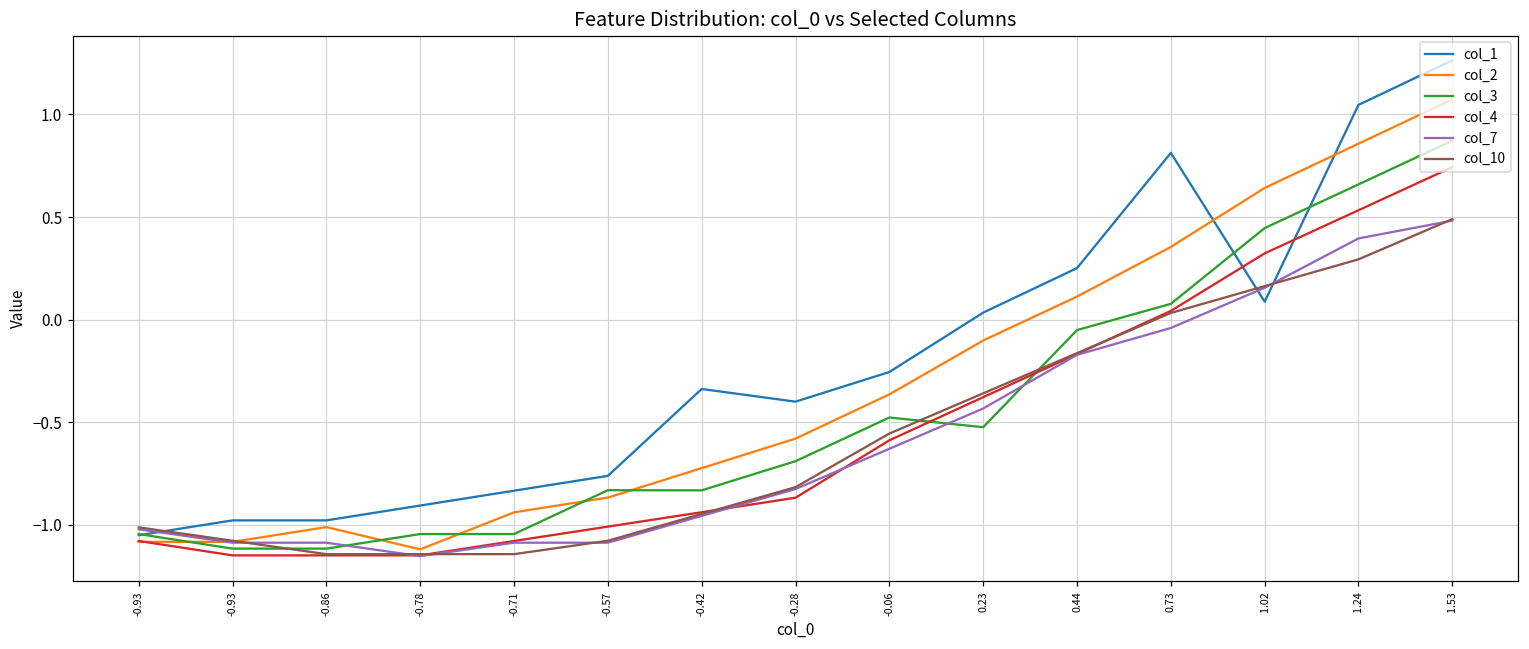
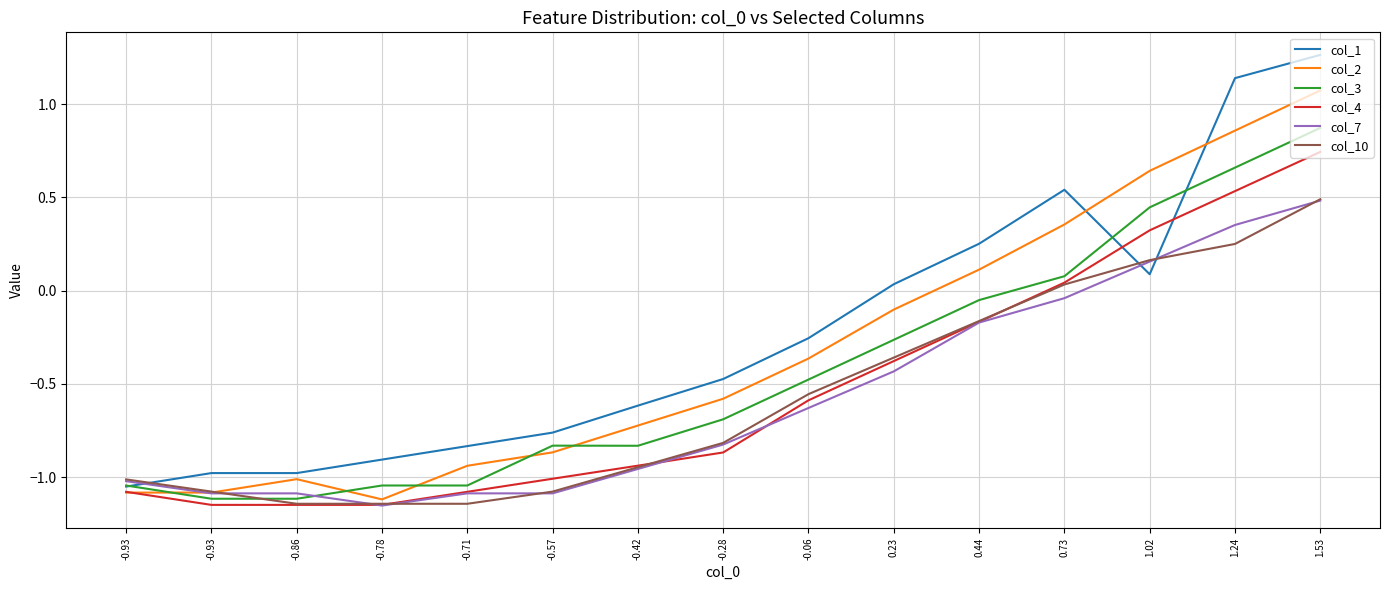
  {
    "col_1": {
      "-0.86": -0.98,
      "-0.78": -0.91,
      "-0.71": -0.83,
      "-0.57": -0.76,
-     "-0.42": -0.34,
-     "-0.28": -0.40,
+     "-0.42": -0.62,
+     "-0.28": -0.47,
      "-0.06": -0.26,
      "0.23": 0.03,
      "0.44": 0.25,
-     "0.73": 0.81,
+     "0.73": 0.54,
      "1.02": 0.09,
-     "1.24": 1.05
+     "1.24": 1.14
    },
    "col_2": {
      "-0.86": -1.01,
      "-0.78": -1.12,
      "-0.71": -0.94,
      "-0.57": -0.87,
      "-0.42": -0.72,
      "-0.28": -0.58,
      "-0.06": -0.36,
      "0.23": -0.10,
      "0.44": 0.11,
      "0.73": 0.35,
      "1.02": 0.64,
      "1.24": 0.86
    },
    "col_3": {
      "-0.86": -1.12,
      "-0.78": -1.05,
      "-0.71": -1.05,
      "-0.57": -0.83,
      "-0.42": -0.83,
      "-0.28": -0.69,
      "-0.06": -0.48,
-     "0.23": -0.52,
+     "0.23": -0.26,
      "0.44": -0.05,
      "0.73": 0.08,
      "1.02": 0.45,
      "1.24": 0.66
    },
    "col_4": {
      "-0.57": -1.01,
      "-0.28": -0.87,
      "-0.06": -0.59,
      "0.23": -0.38,
      "1.02": 0.32,
      "1.24": 0.53
    },
    "col_7": {
      "-0.86": -1.09,
      "-0.06": -0.63,
      "0.23": -0.43,
      "0.73": -0.04,
-     "1.24": 0.40
+     "1.24": 0.35
    },
    "col_10": {
      "-0.71": -1.14,
      "-0.06": -0.56,
      "0.23": -0.36,
-     "1.24": 0.29
+     "1.24": 0.25
    }
  }
